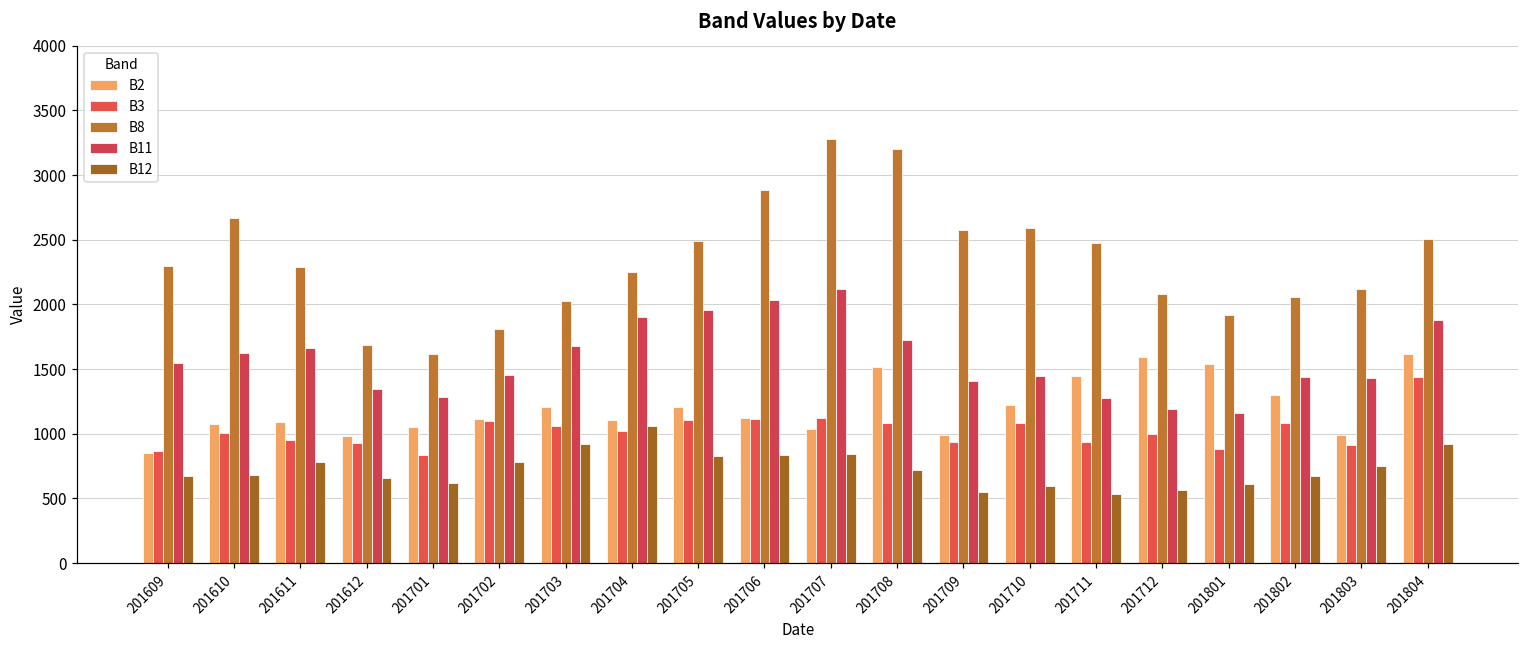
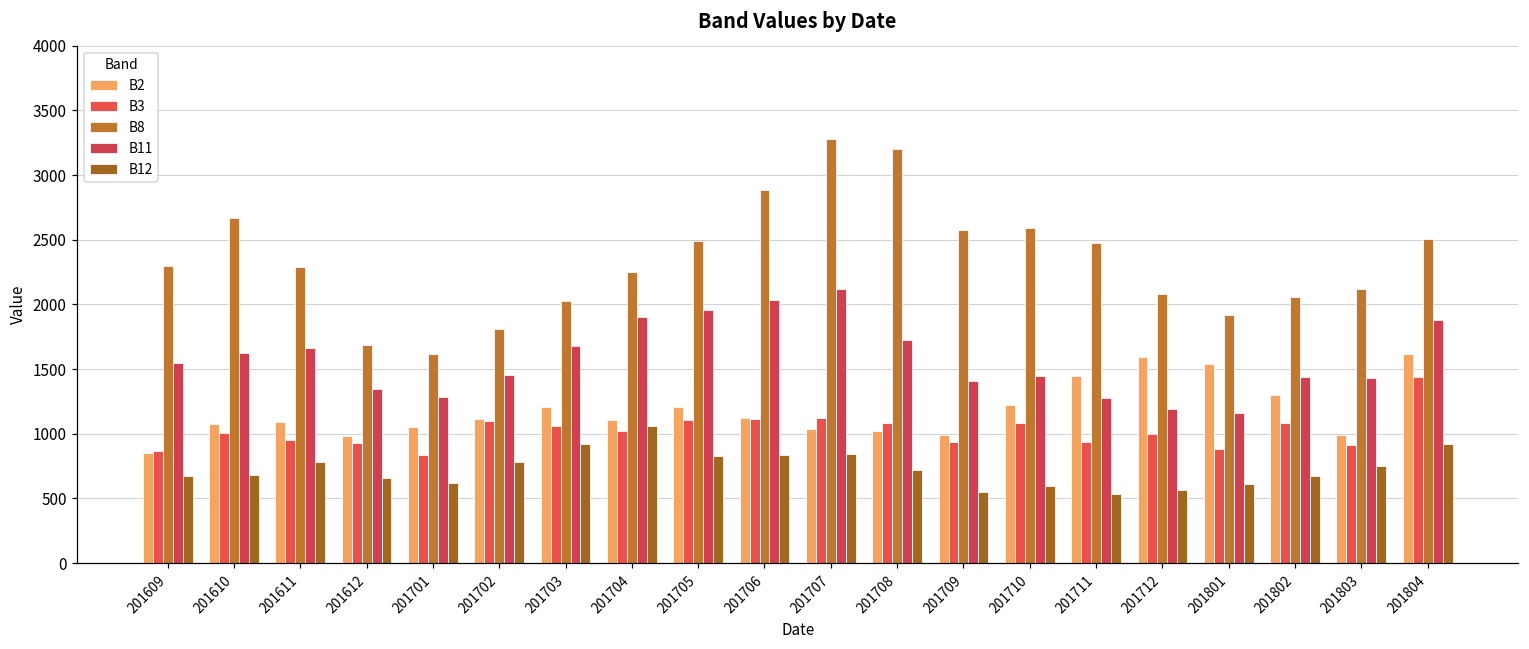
  {
    "B2": {
      "201609": 850,
      "201610": 1080,
      "201611": 1090,
      "201612": 980,
      "201701": 1050,
      "201702": 1110,
      "201703": 1200,
      "201704": 1110,
      "201705": 1210,
      "201706": 1120,
      "201707": 1030,
-     "201708": 1520,
+     "201708": 1020,
      "201709": 990,
      "201710": 1220,
      "201711": 1450,
      "201712": 1590,
      "201801": 1540,
      "201802": 1300,
      "201803": 990,
      "201804": 1620
    }
  }
